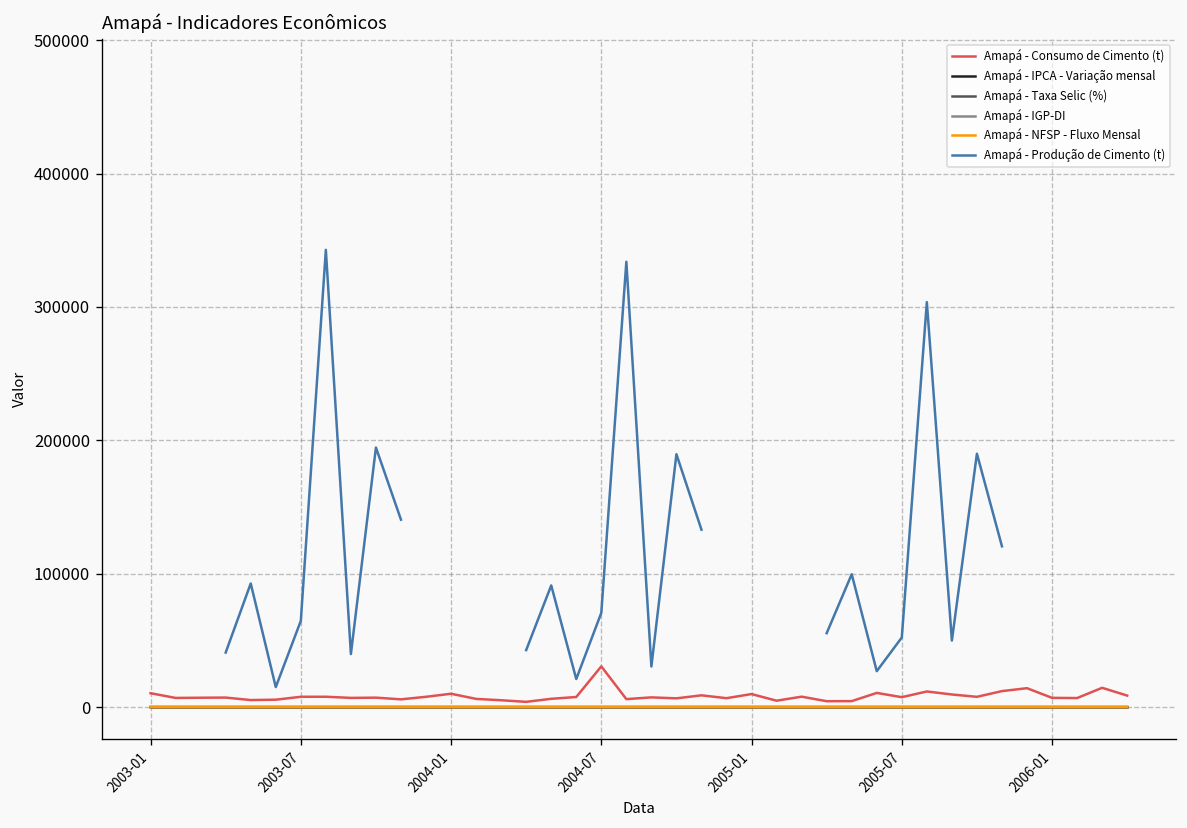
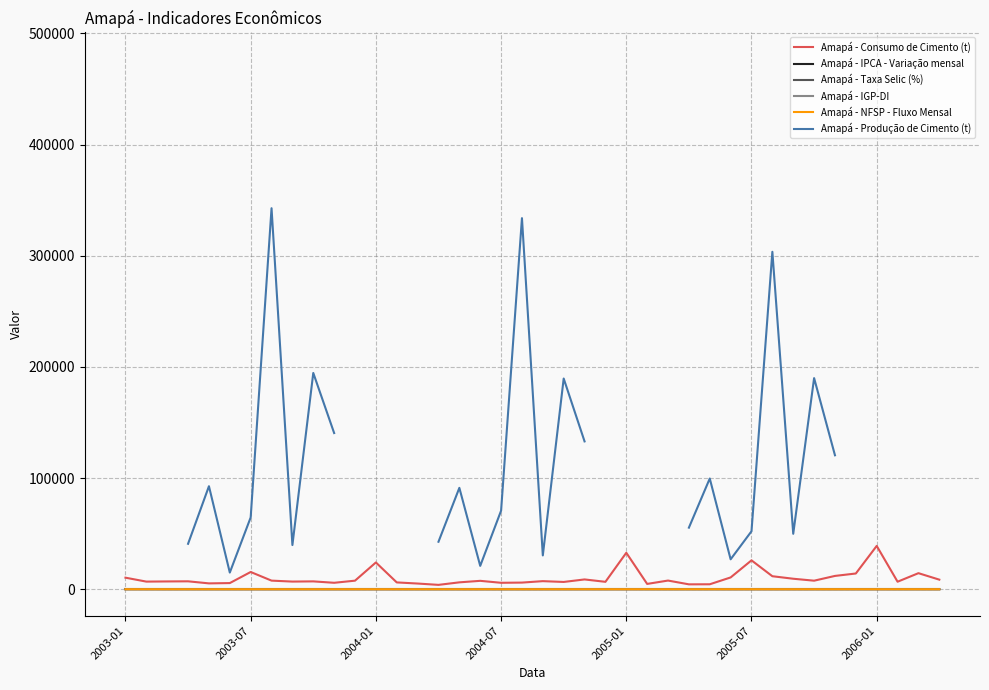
  {
    "Amapá - Consumo de Cimento (t)": {
      "2003-01": 10000,
-     "2003-07": 8000,
-     "2004-01": 10000,
-     "2004-07": 31000,
-     "2005-01": 10000,
-     "2005-07": 7000,
-     "2006-01": 7000
+     "2003-07": 16000,
+     "2004-01": 24000,
+     "2004-07": 6000,
+     "2005-01": 33000,
+     "2005-07": 26000,
+     "2006-01": 39000
    },
    "Amapá - NFSP - Fluxo Mensal": {
      "2003-01": 0,
      "2003-07": 0,
      "2004-01": 0,
      "2004-07": 0,
      "2005-01": 0,
      "2005-07": 0,
      "2006-01": 0
    },
    "Amapá - Produção de Cimento (t)": {
      "2003-07": 65000,
      "2004-01": 477000,
      "2004-07": 71000,
      "2005-01": 392000,
      "2005-07": 52000,
      "2006-01": 367000
    }
  }
